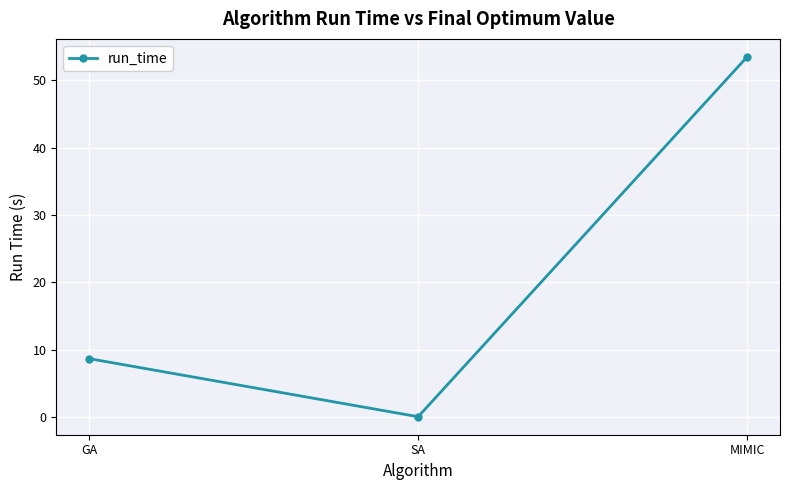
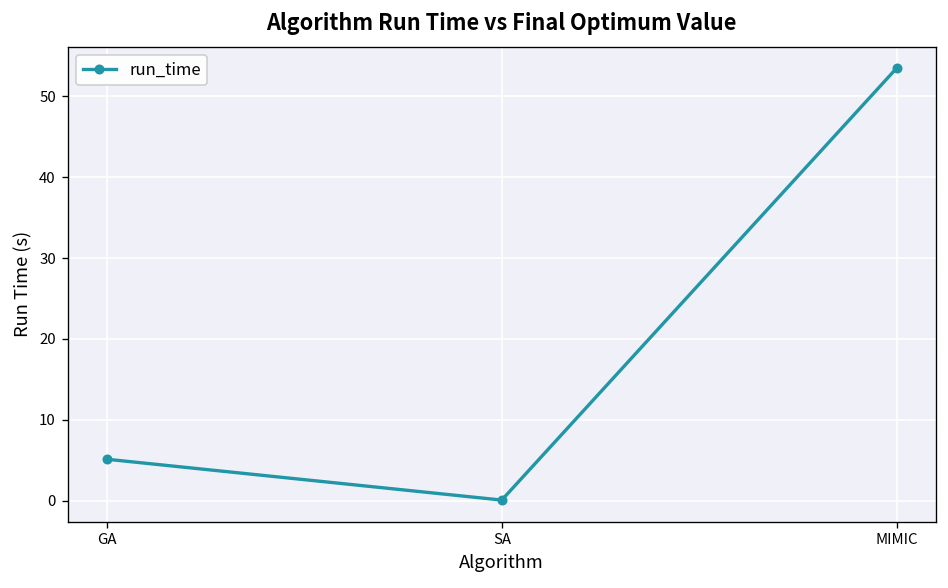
  {
-   "GA": 9,
+   "GA": 5,
    "SA": 0,
    "MIMIC": 53
  }
